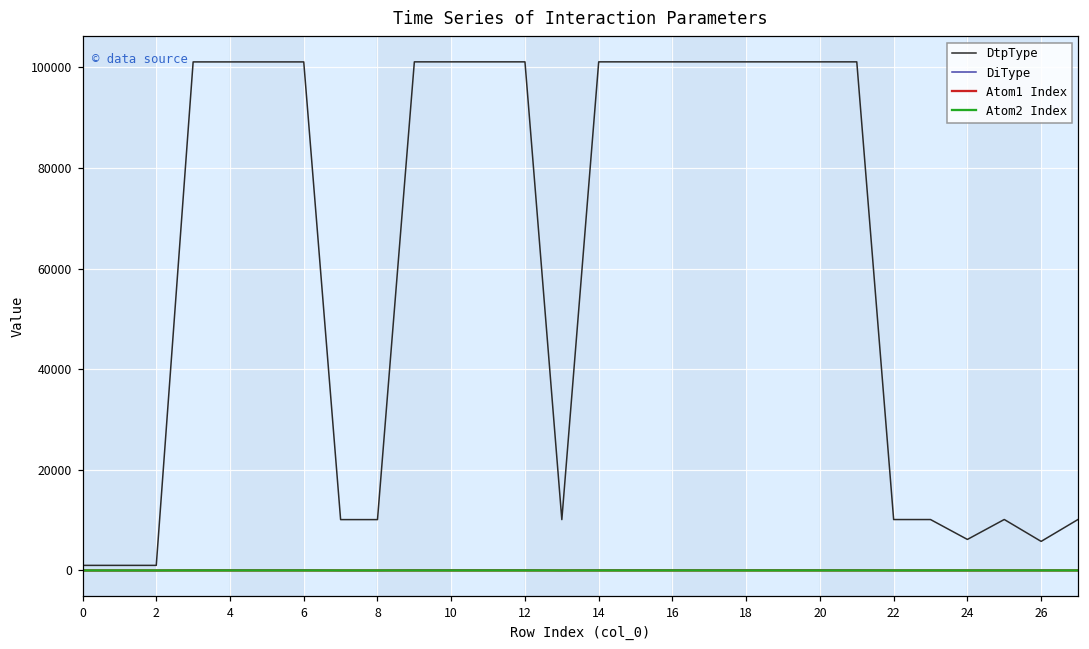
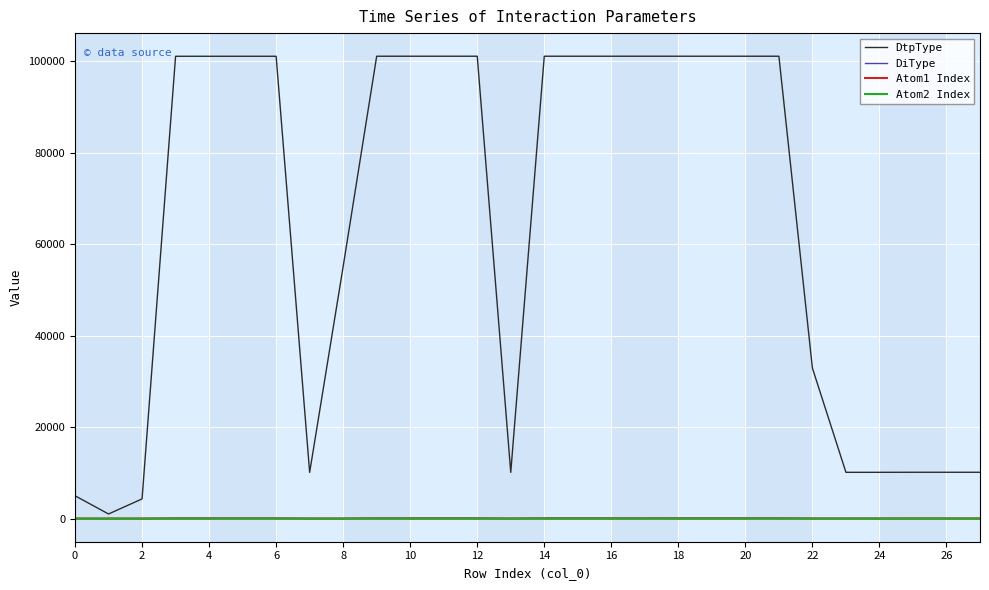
  {
    "DtpType": {
-     "0": 1000,
-     "2": 1000,
+     "0": 5000,
+     "2": 4000,
      "4": 101000,
      "6": 101000,
-     "8": 10000,
+     "8": 55000,
      "10": 101000,
      "12": 101000,
      "14": 101000,
      "16": 101000,
      "18": 101000,
      "20": 101000,
-     "22": 10000,
-     "24": 6000,
-     "26": 6000
+     "22": 33000,
+     "24": 10000,
+     "26": 10000
    }
  }
